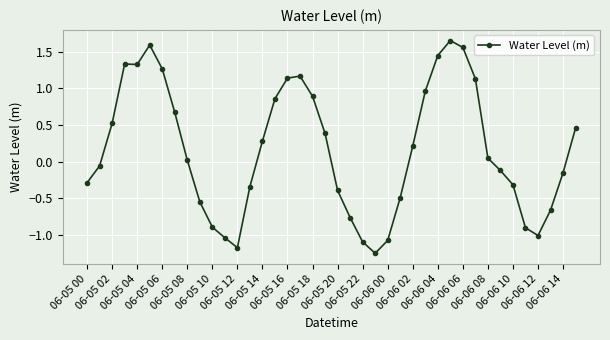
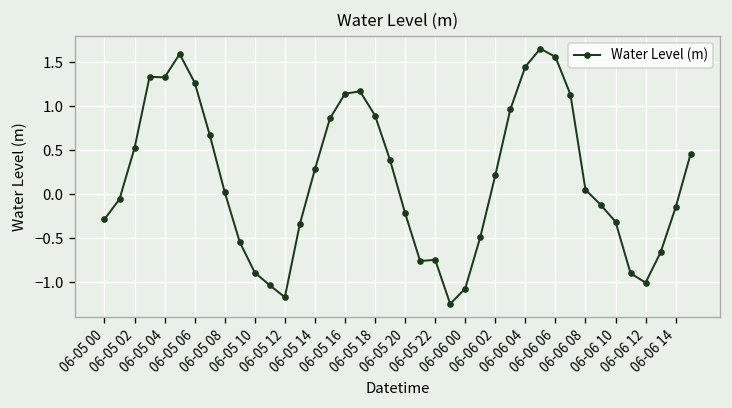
  {
    "06-05 00": -0.3,
    "06-05 02": 0.5,
    "06-05 04": 1.3,
    "06-05 06": 1.3,
    "06-05 08": 0.0,
    "06-05 10": -0.9,
    "06-05 12": -1.2,
    "06-05 14": 0.3,
    "06-05 16": 1.1,
    "06-05 18": 0.9,
-   "06-05 20": -0.4,
-   "06-05 22": -1.1,
+   "06-05 20": -0.2,
+   "06-05 22": -0.7,
    "06-06 00": -1.1,
    "06-06 02": 0.2,
    "06-06 04": 1.4,
    "06-06 06": 1.6,
    "06-06 08": 0.1,
    "06-06 10": -0.3,
    "06-06 12": -1.0,
    "06-06 14": -0.1
  }
